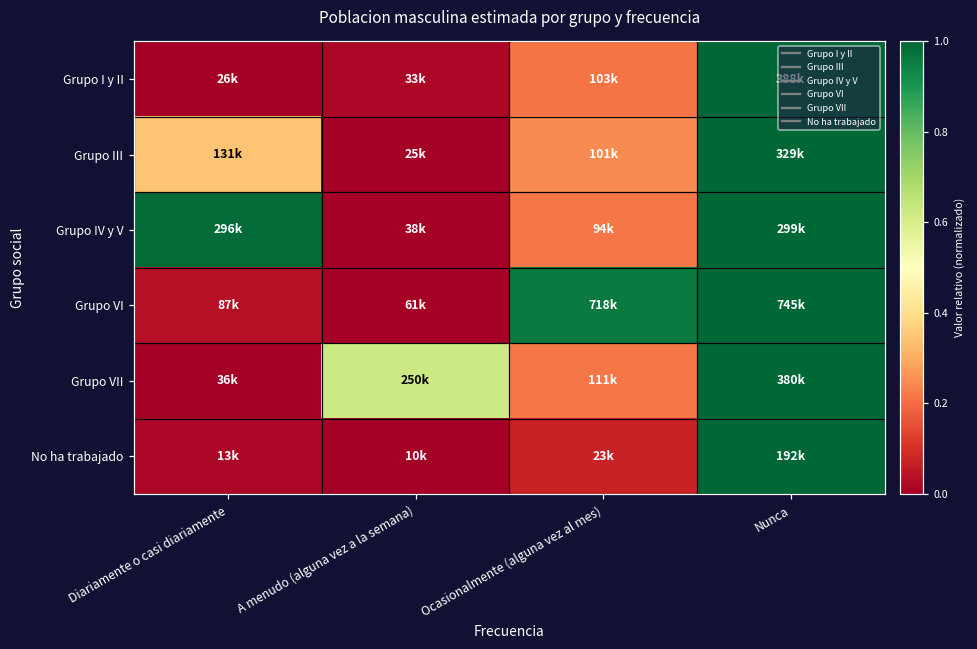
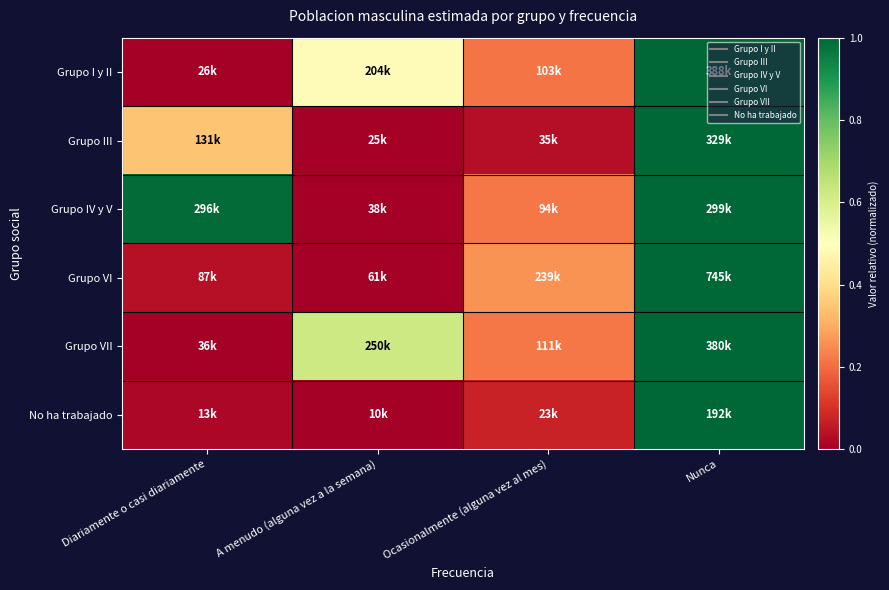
  {
    "Grupo I y II": {
      "Diariamente o casi diariamente": "26k",
-     "A menudo (alguna vez a la semana)": "33k",
+     "A menudo (alguna vez a la semana)": "204k",
      "Ocasionalmente (alguna vez al mes)": "103k"
    },
    "Grupo III": {
      "Diariamente o casi diariamente": "131k",
      "A menudo (alguna vez a la semana)": "25k",
-     "Ocasionalmente (alguna vez al mes)": "101k",
+     "Ocasionalmente (alguna vez al mes)": "35k",
      "Nunca": "329k"
    },
    "Grupo IV y V": {
      "Diariamente o casi diariamente": "296k",
      "A menudo (alguna vez a la semana)": "38k",
      "Ocasionalmente (alguna vez al mes)": "94k",
      "Nunca": "299k"
    },
    "Grupo VI": {
      "Diariamente o casi diariamente": "87k",
      "A menudo (alguna vez a la semana)": "61k",
-     "Ocasionalmente (alguna vez al mes)": "718k",
+     "Ocasionalmente (alguna vez al mes)": "239k",
      "Nunca": "745k"
    },
    "Grupo VII": {
      "Diariamente o casi diariamente": "36k",
      "A menudo (alguna vez a la semana)": "250k",
      "Ocasionalmente (alguna vez al mes)": "111k",
      "Nunca": "380k"
    },
    "No ha trabajado": {
      "Diariamente o casi diariamente": "13k",
      "A menudo (alguna vez a la semana)": "10k",
      "Ocasionalmente (alguna vez al mes)": "23k",
      "Nunca": "192k"
    }
  }
